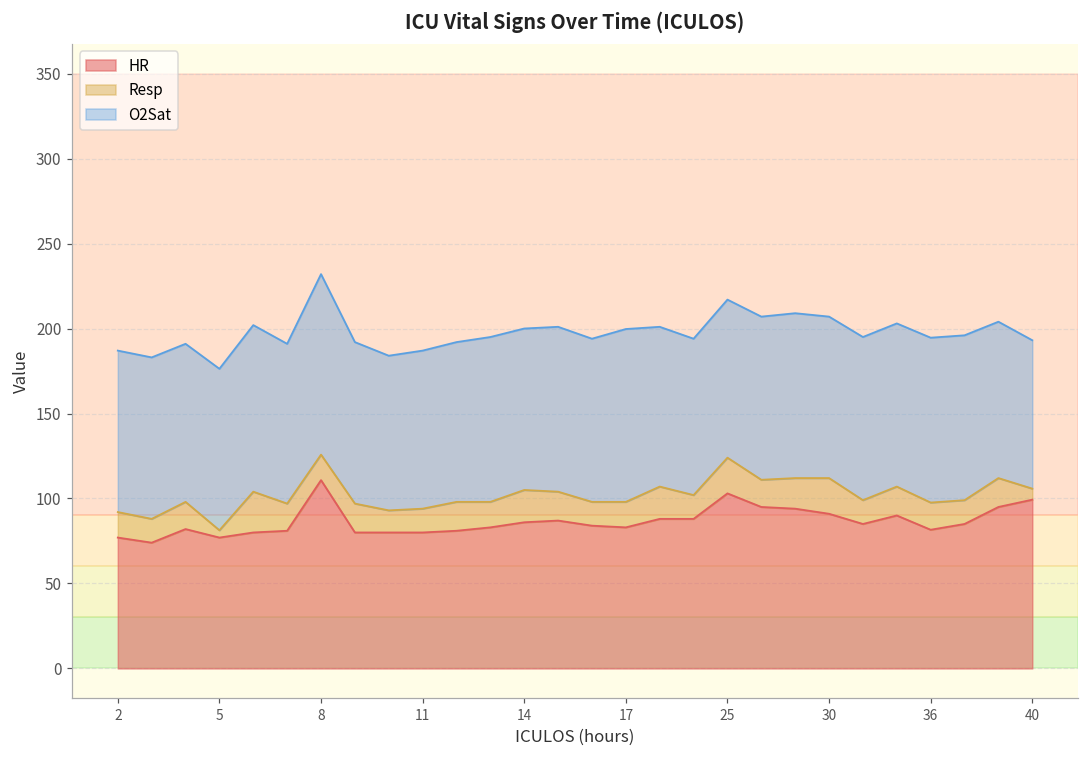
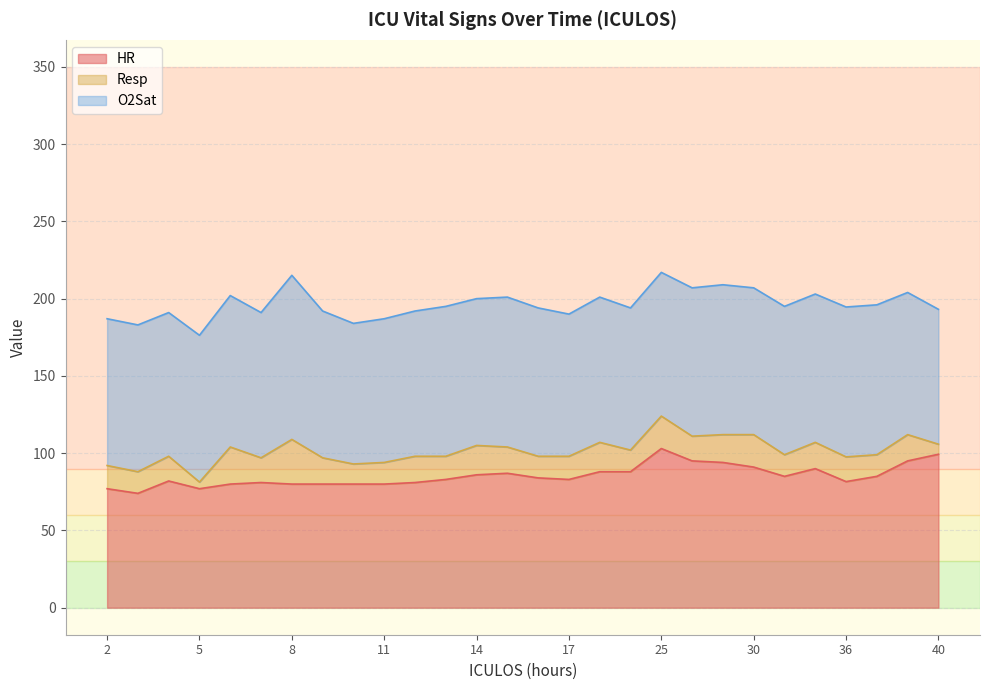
  {
    "HR": {
      "2": 77,
      "5": 77,
-     "8": 111,
+     "8": 80,
      "11": 80,
      "14": 86,
      "17": 83,
      "25": 103,
      "30": 91,
      "36": 82,
      "40": 99
    },
    "Resp": {
      "2": 15,
      "5": 4,
-     "8": 15,
+     "8": 29,
      "11": 14,
      "14": 19,
      "17": 15,
      "25": 21,
      "30": 21,
      "36": 16,
      "40": 7
    },
    "O2Sat": {
      "2": 95,
      "5": 95,
      "8": 106,
      "11": 93,
      "14": 95,
-     "17": 102,
+     "17": 92,
      "25": 93,
      "30": 95,
      "36": 97,
      "40": 87
    }
  }
